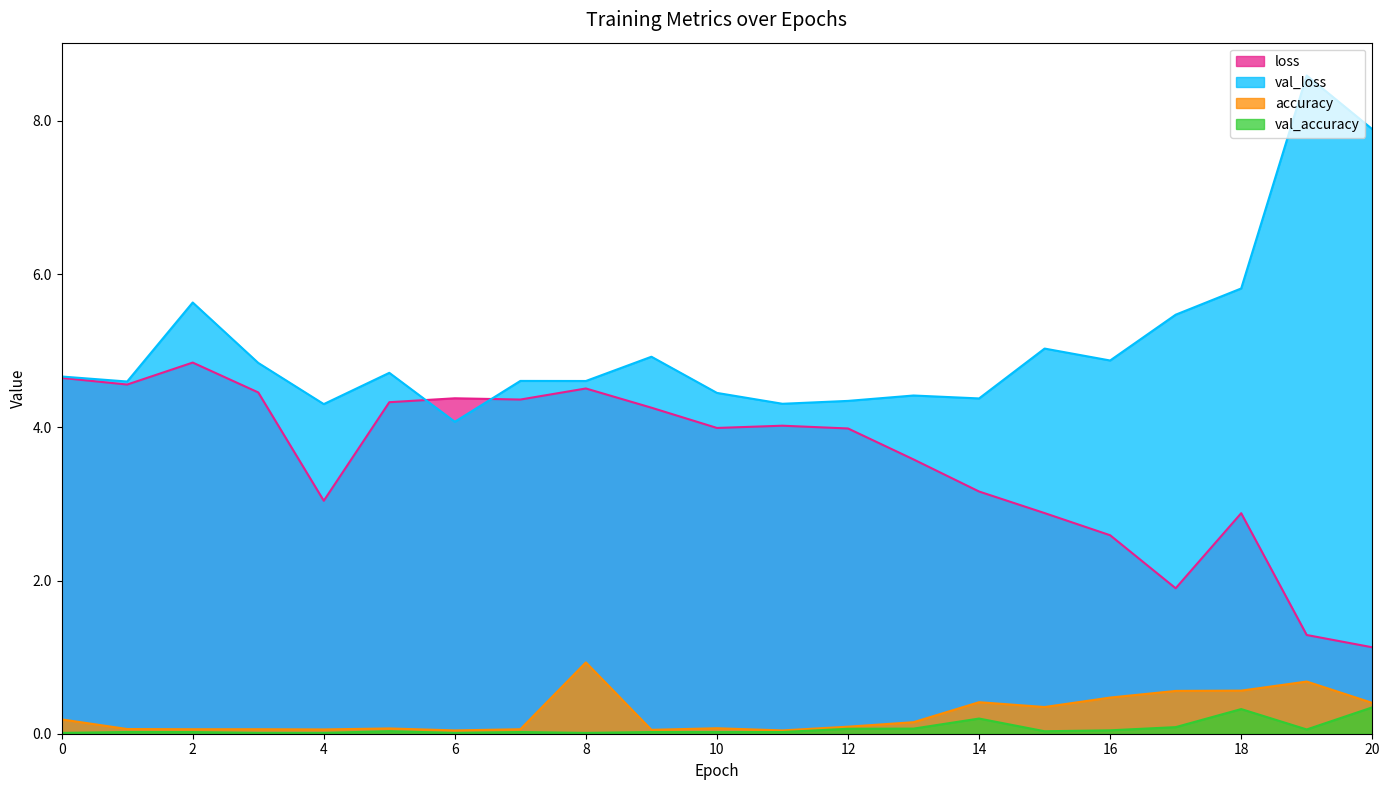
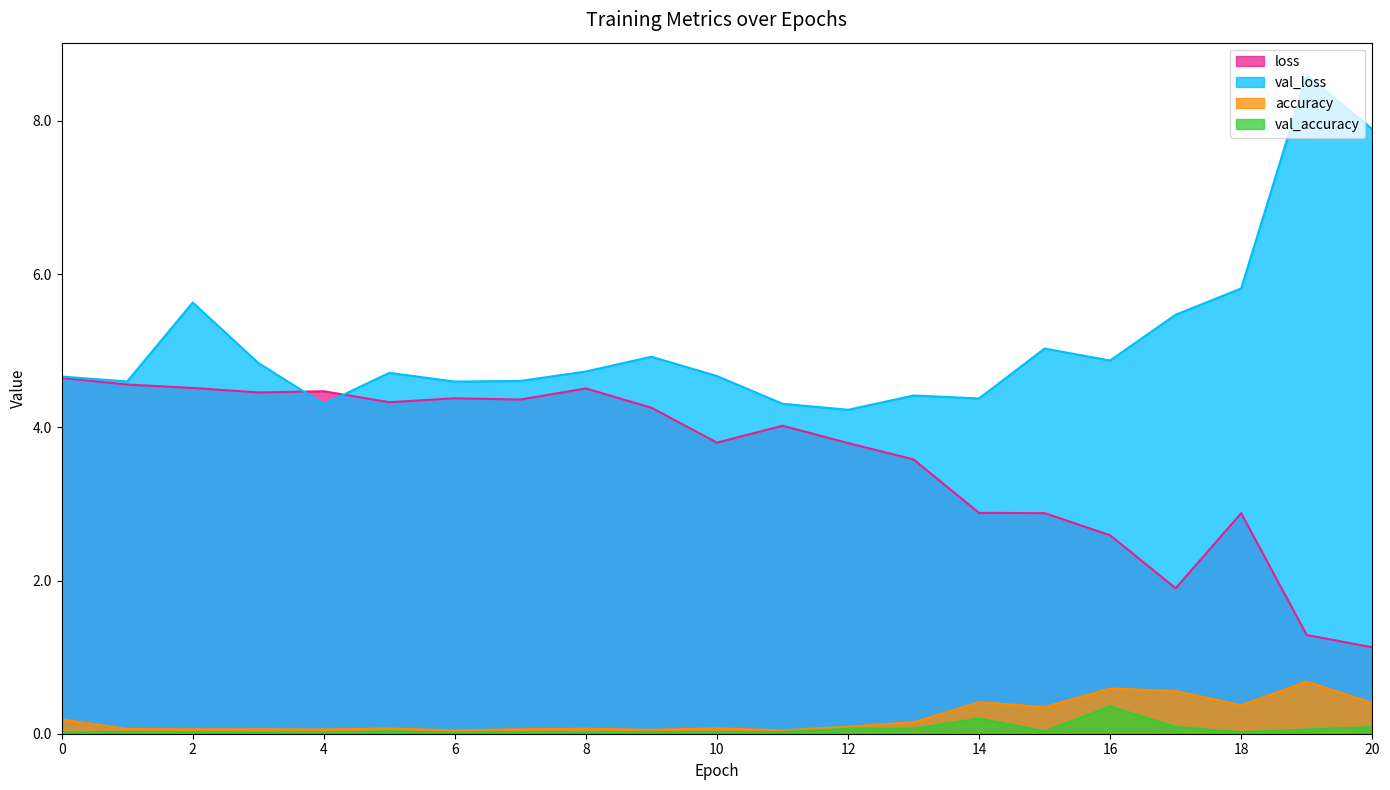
  {
    "loss": {
-     "2": 4.8,
-     "4": 3.0,
+     "2": 4.5,
+     "4": 4.5,
      "6": 4.4,
      "8": 4.5,
-     "10": 4.0,
-     "12": 4.0,
-     "14": 3.2,
+     "10": 3.8,
+     "12": 3.8,
+     "14": 2.9,
      "16": 2.6,
      "18": 2.9,
      "20": 1.1
    },
    "val_loss": {
      "2": 5.6,
      "4": 4.3,
-     "6": 4.1,
-     "8": 4.6,
-     "10": 4.4,
-     "12": 4.3,
+     "6": 4.6,
+     "8": 4.7,
+     "10": 4.7,
+     "12": 4.2,
      "14": 4.4,
      "16": 4.9,
      "18": 5.8,
      "20": 7.9
    },
    "accuracy": {
      "0": 0.2,
      "2": 0.1,
      "4": 0.1,
-     "8": 0.9,
+     "8": 0.1,
      "10": 0.1,
      "14": 0.4,
-     "16": 0.5,
-     "18": 0.6,
+     "16": 0.6,
+     "18": 0.4,
      "20": 0.4
    },
    "val_accuracy": {
      "0": 0.0,
      "2": 0.0,
      "4": 0.0,
      "8": 0.0,
      "10": 0.0,
      "14": 0.2,
-     "16": 0.0,
-     "18": 0.3,
-     "20": 0.3
+     "16": 0.4,
+     "18": 0.0,
+     "20": 0.1
    }
  }
